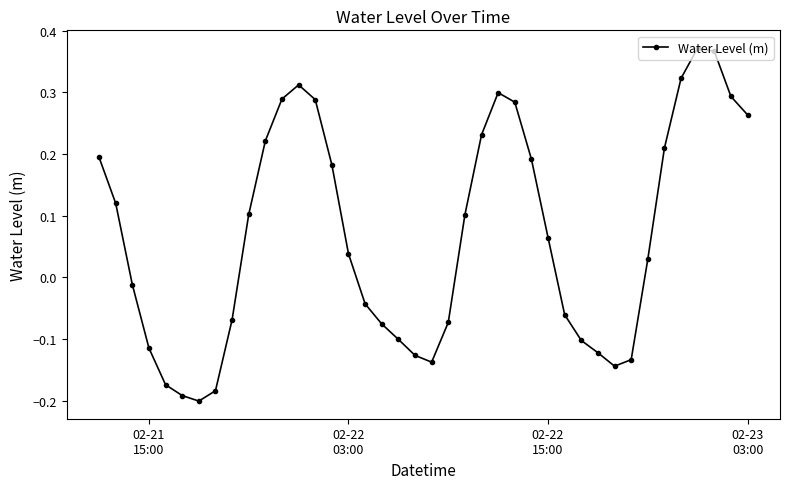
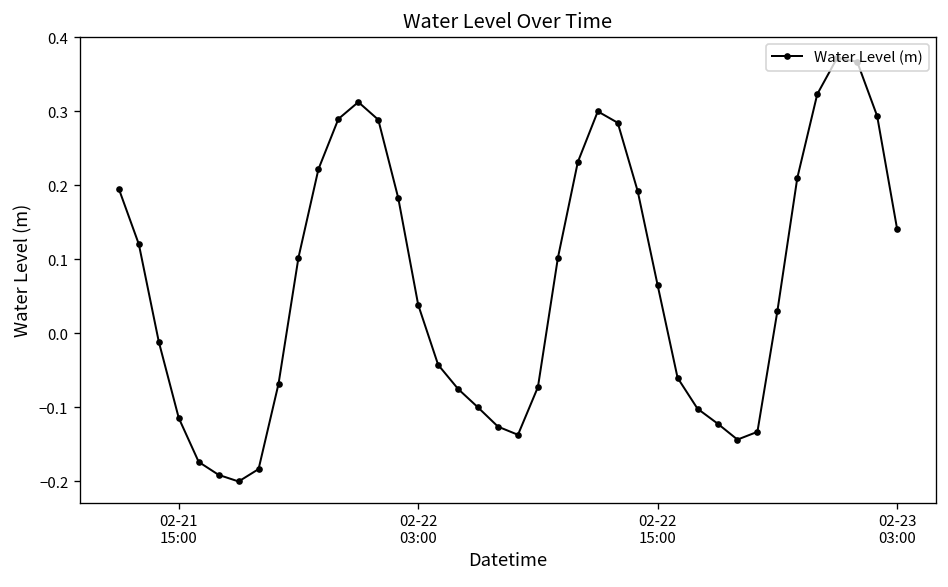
  {
    "02-21 15:00": -0.11,
    "02-22 03:00": 0.04,
    "02-22 15:00": 0.06,
-   "02-23 03:00": 0.26
+   "02-23 03:00": 0.14
  }
